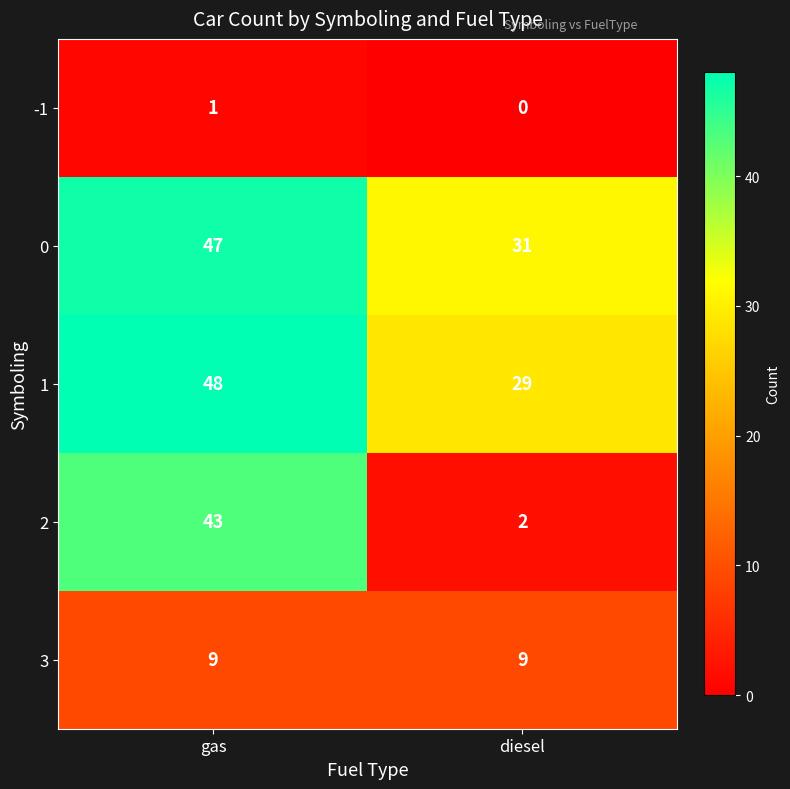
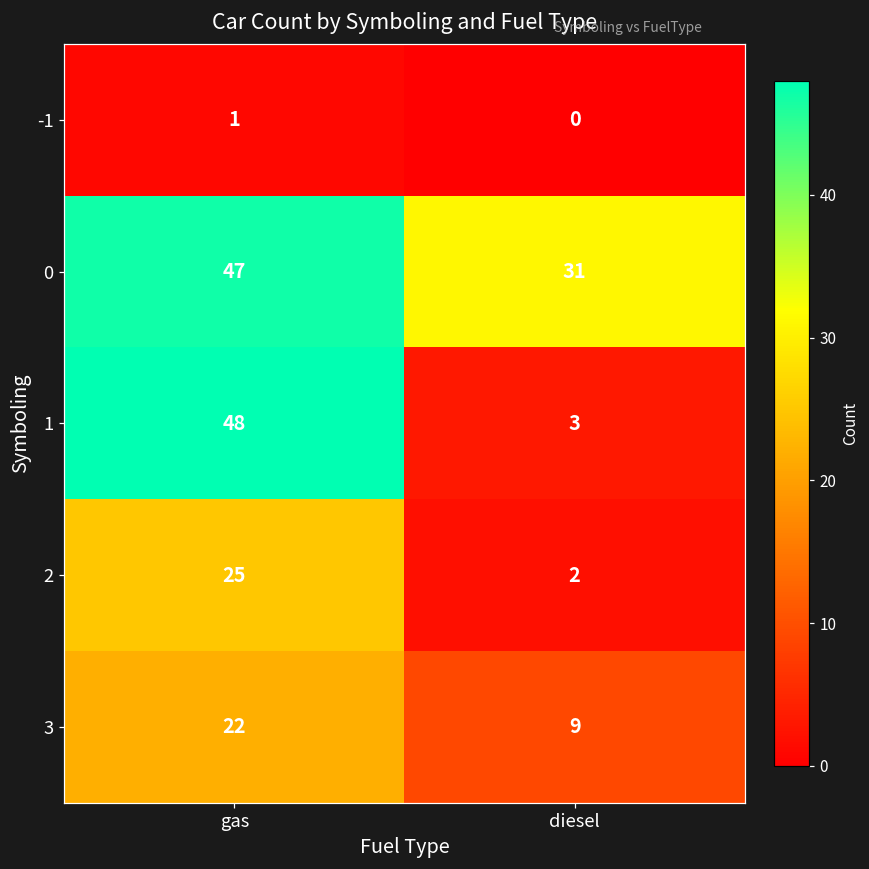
  {
    "-1": {
      "gas": 1,
      "diesel": 0
    },
    "0": {
      "gas": 47,
      "diesel": 31
    },
    "1": {
      "gas": 48,
-     "diesel": 29
+     "diesel": 3
    },
    "2": {
-     "gas": 43,
+     "gas": 25,
      "diesel": 2
    },
    "3": {
-     "gas": 9,
+     "gas": 22,
      "diesel": 9
    }
  }
